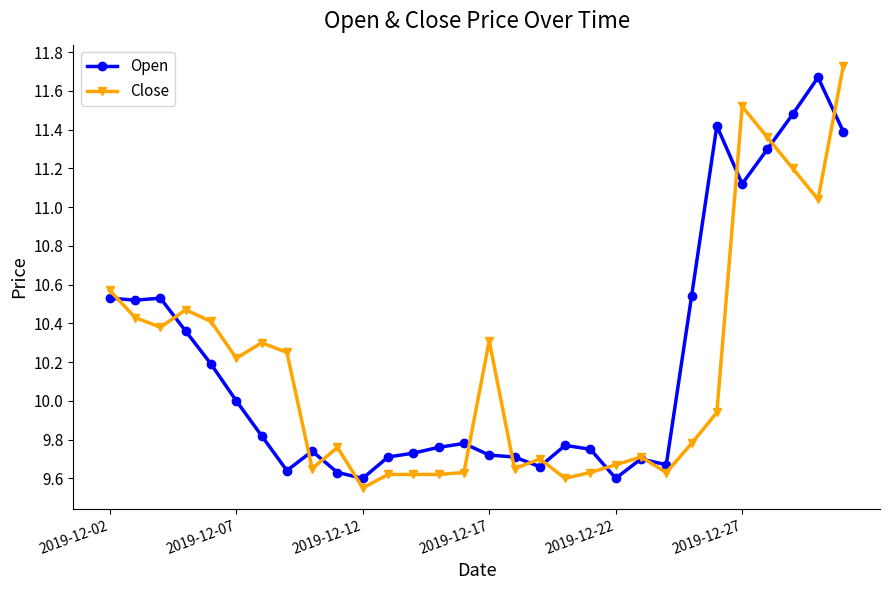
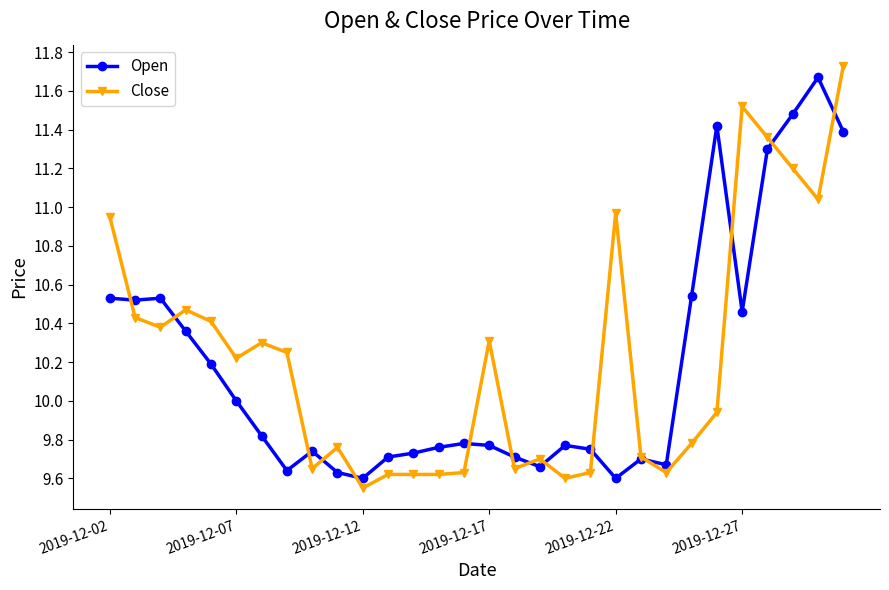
  {
    "Open": {
      "2019-12-02": 10.53,
      "2019-12-07": 10.00,
      "2019-12-12": 9.60,
-     "2019-12-17": 9.72,
+     "2019-12-17": 9.77,
      "2019-12-22": 9.60,
-     "2019-12-27": 11.12
+     "2019-12-27": 10.46
    },
    "Close": {
-     "2019-12-02": 10.57,
+     "2019-12-02": 10.95,
      "2019-12-07": 10.22,
      "2019-12-12": 9.55,
      "2019-12-17": 10.31,
-     "2019-12-22": 9.67,
+     "2019-12-22": 10.97,
      "2019-12-27": 11.52
    }
  }
